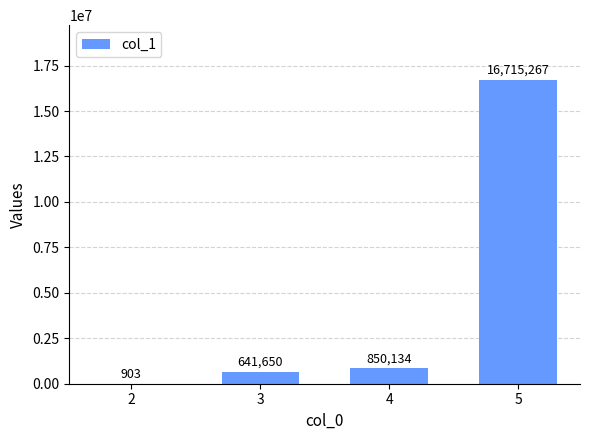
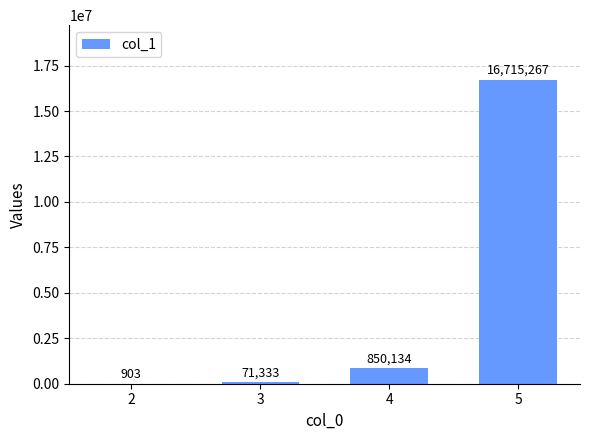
  {
    "2": "903",
-   "3": "641,650",
+   "3": "71,333",
    "4": "850,134",
    "5": "16,715,267"
  }
